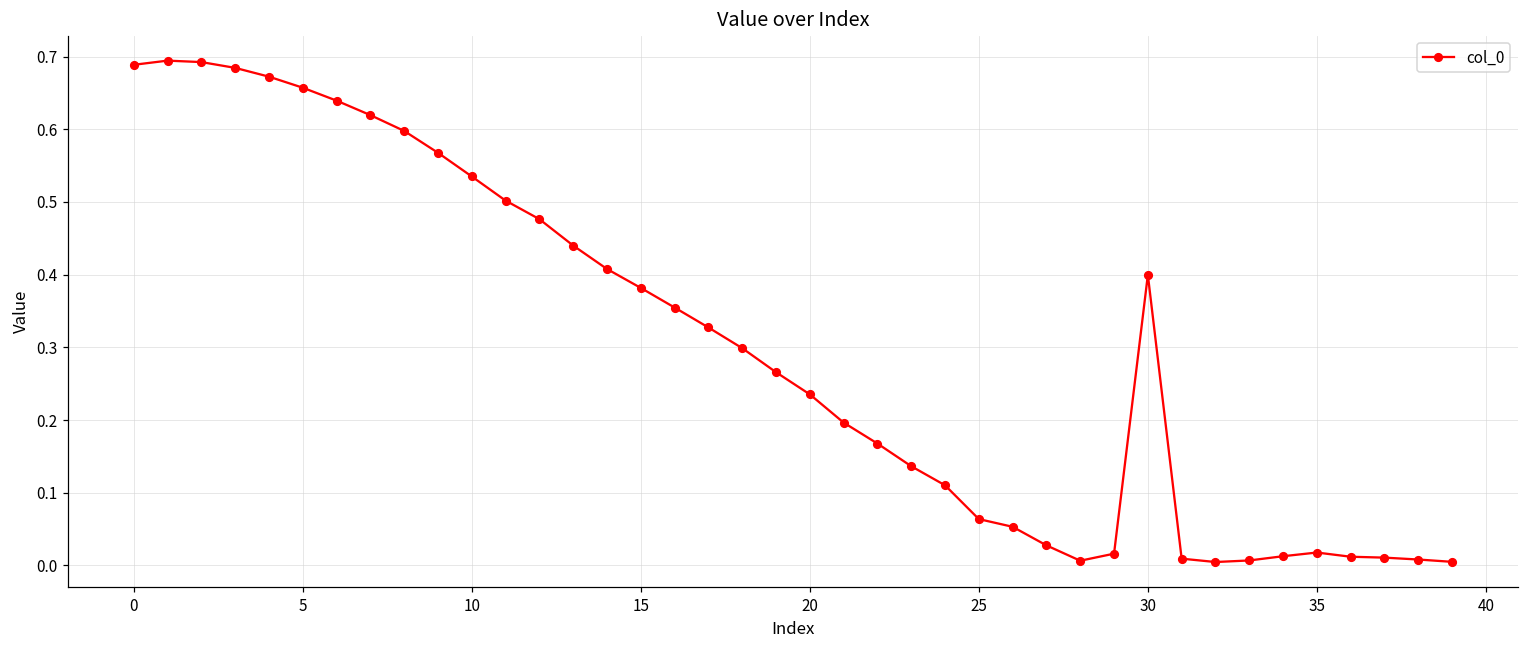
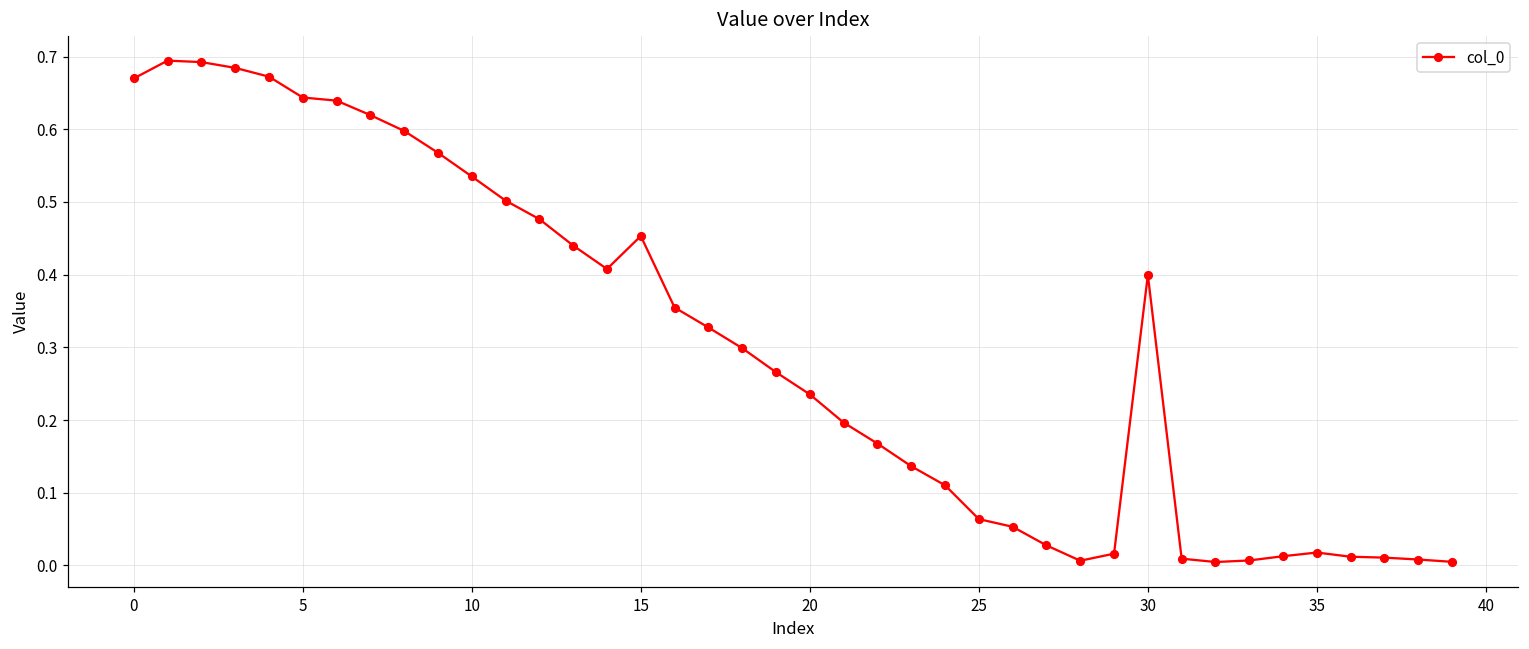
  {
-   "0": 0.69,
-   "5": 0.66,
+   "0": 0.67,
+   "5": 0.64,
    "10": 0.54,
-   "15": 0.38,
+   "15": 0.45,
    "20": 0.24,
    "25": 0.06,
    "30": 0.40,
    "35": 0.02
  }
